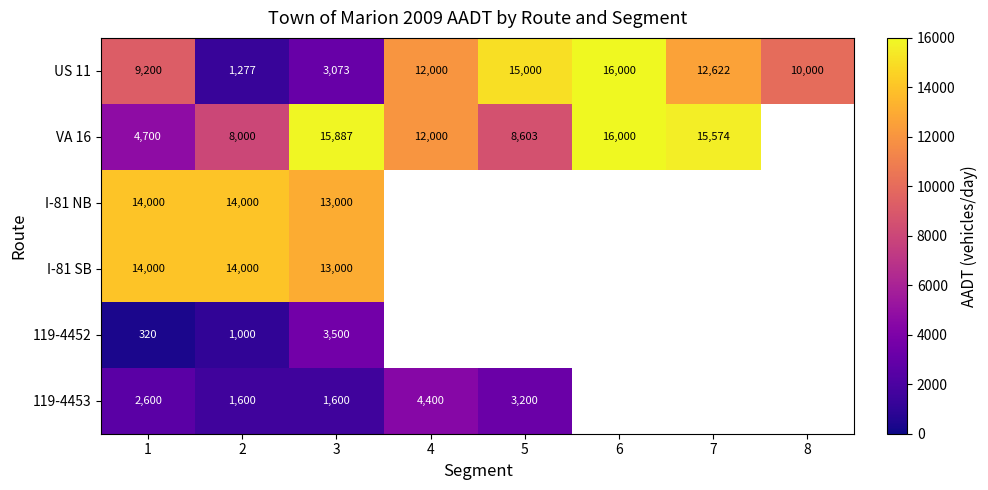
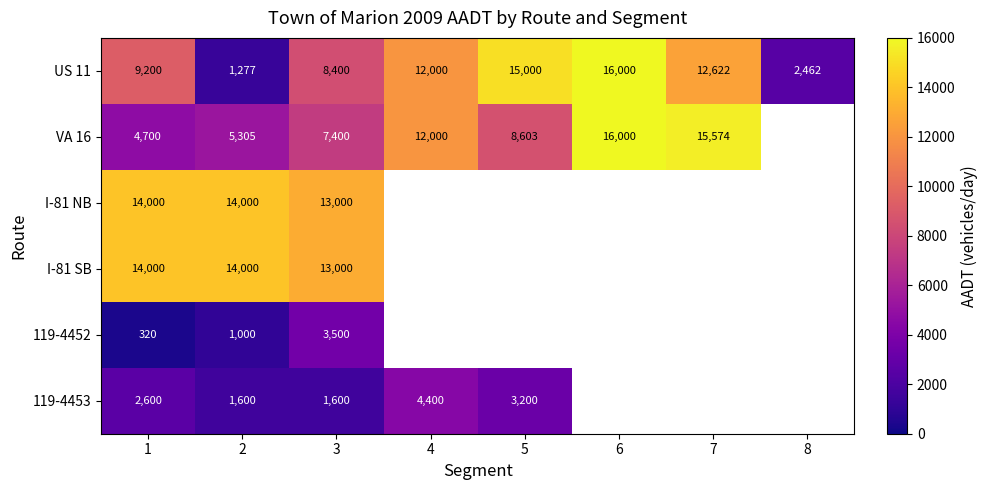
  {
    "US 11": {
      "1": "9,200",
      "2": "1,277",
-     "3": "3,073",
+     "3": "8,400",
      "4": "12,000",
      "5": "15,000",
      "6": "16,000",
      "7": "12,622",
-     "8": "10,000"
+     "8": "2,462"
    },
    "VA 16": {
      "1": "4,700",
-     "2": "8,000",
-     "3": "15,887",
+     "2": "5,305",
+     "3": "7,400",
      "4": "12,000",
      "5": "8,603",
      "6": "16,000",
      "7": "15,574"
    },
    "I-81 NB": {
      "1": "14,000",
      "2": "14,000",
      "3": "13,000"
    },
    "I-81 SB": {
      "1": "14,000",
      "2": "14,000",
      "3": "13,000"
    },
    "119-4452": {
      "1": "320",
      "2": "1,000",
      "3": "3,500"
    },
    "119-4453": {
      "1": "2,600",
      "2": "1,600",
      "3": "1,600",
      "4": "4,400",
      "5": "3,200"
    }
  }
